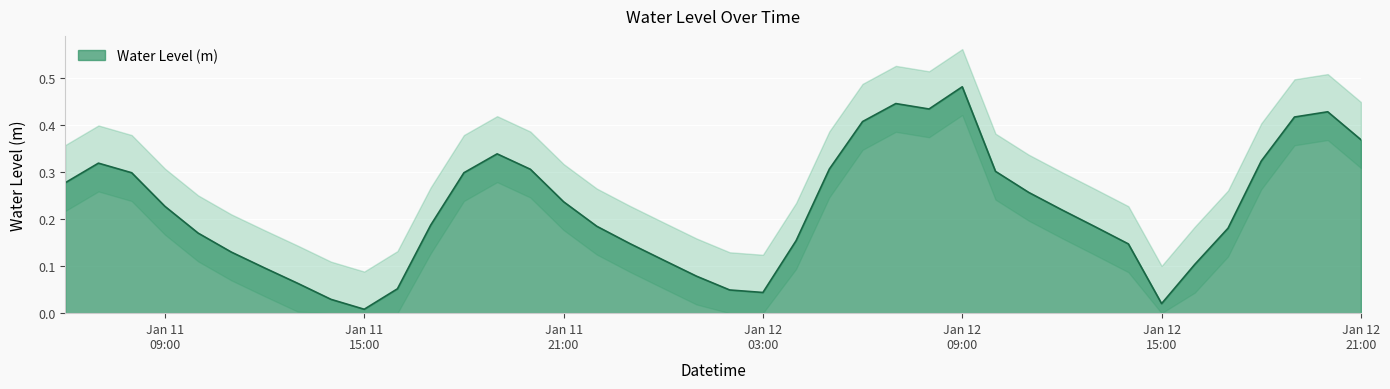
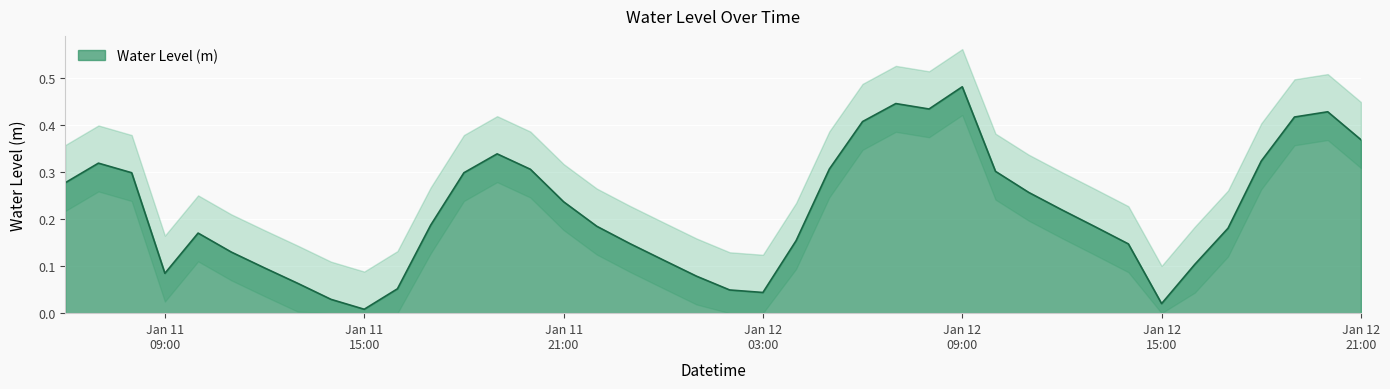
  {
    "Water Level (m)": {
-     "Jan 11 09:00": 0.23,
+     "Jan 11 09:00": 0.08,
      "Jan 11 15:00": 0.01,
      "Jan 11 21:00": 0.24,
      "Jan 12 03:00": 0.04,
      "Jan 12 09:00": 0.48,
      "Jan 12 15:00": 0.02,
      "Jan 12 21:00": 0.37
    }
  }
